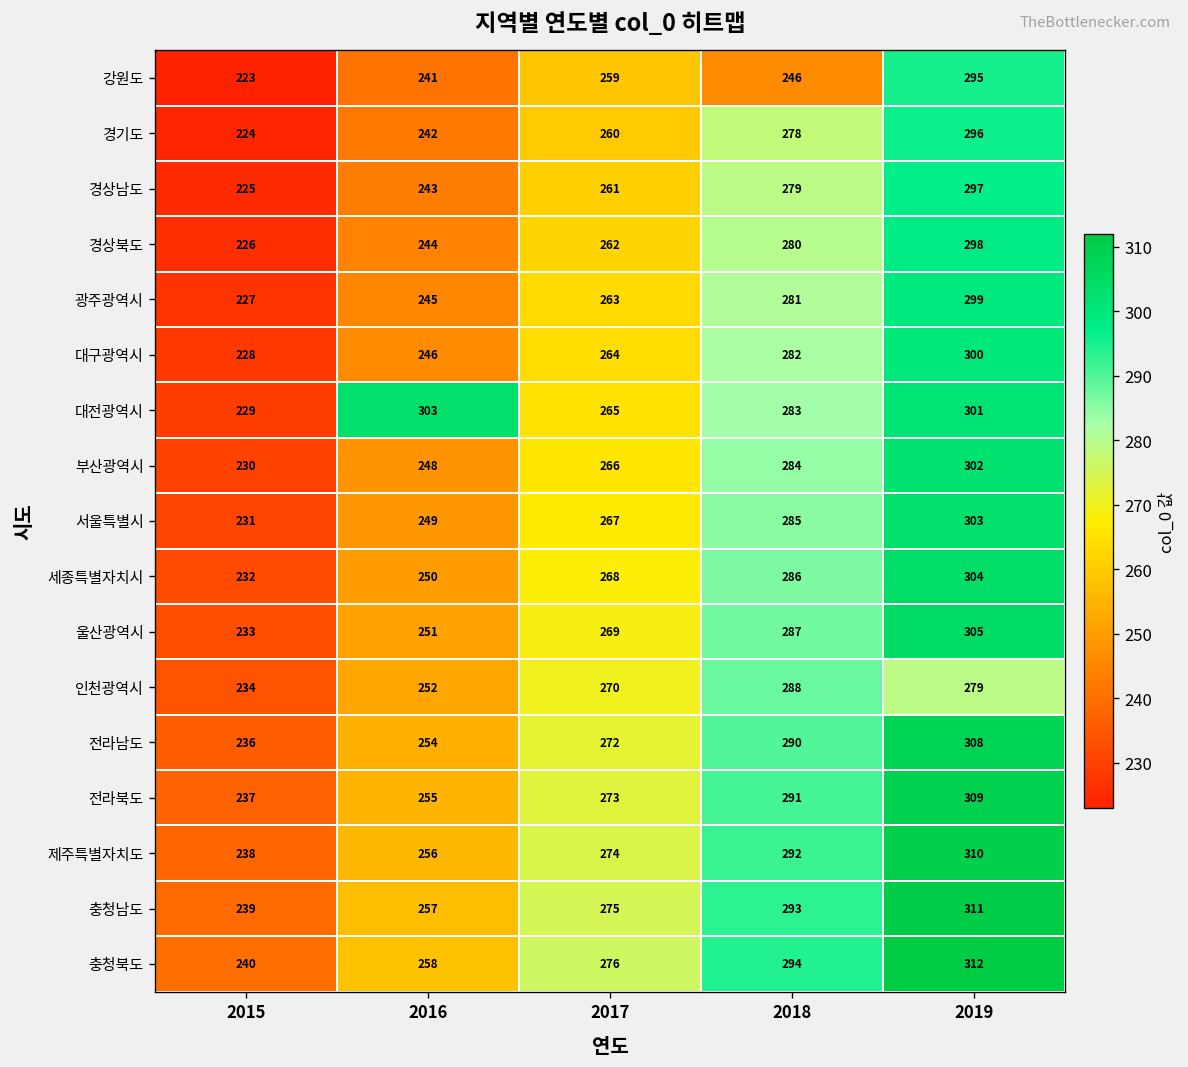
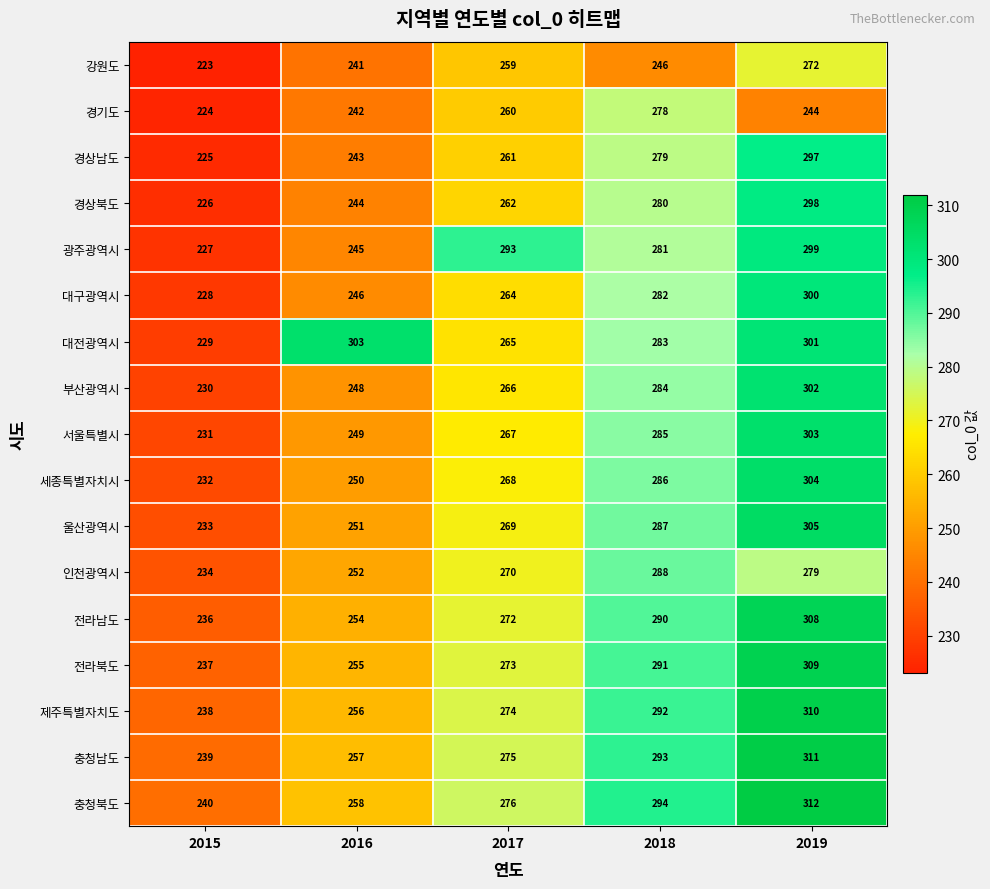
  {
    "강원도": {
      "2015": 223,
      "2016": 241,
      "2017": 259,
      "2018": 246,
-     "2019": 295
+     "2019": 272
    },
    "경기도": {
      "2015": 224,
      "2016": 242,
      "2017": 260,
      "2018": 278,
-     "2019": 296
+     "2019": 244
    },
    "경상남도": {
      "2015": 225,
      "2016": 243,
      "2017": 261,
      "2018": 279,
      "2019": 297
    },
    "경상북도": {
      "2015": 226,
      "2016": 244,
      "2017": 262,
      "2018": 280,
      "2019": 298
    },
    "광주광역시": {
      "2015": 227,
      "2016": 245,
-     "2017": 263,
+     "2017": 293,
      "2018": 281,
      "2019": 299
    },
    "대구광역시": {
      "2015": 228,
      "2016": 246,
      "2017": 264,
      "2018": 282,
      "2019": 300
    },
    "대전광역시": {
      "2015": 229,
      "2016": 303,
      "2017": 265,
      "2018": 283,
      "2019": 301
    },
    "부산광역시": {
      "2015": 230,
      "2016": 248,
      "2017": 266,
      "2018": 284,
      "2019": 302
    },
    "서울특별시": {
      "2015": 231,
      "2016": 249,
      "2017": 267,
      "2018": 285,
      "2019": 303
    },
    "세종특별자치시": {
      "2015": 232,
      "2016": 250,
      "2017": 268,
      "2018": 286,
      "2019": 304
    },
    "울산광역시": {
      "2015": 233,
      "2016": 251,
      "2017": 269,
      "2018": 287,
      "2019": 305
    },
    "인천광역시": {
      "2015": 234,
      "2016": 252,
      "2017": 270,
      "2018": 288,
      "2019": 279
    },
    "전라남도": {
      "2015": 236,
      "2016": 254,
      "2017": 272,
      "2018": 290,
      "2019": 308
    },
    "전라북도": {
      "2015": 237,
      "2016": 255,
      "2017": 273,
      "2018": 291,
      "2019": 309
    },
    "제주특별자치도": {
      "2015": 238,
      "2016": 256,
      "2017": 274,
      "2018": 292,
      "2019": 310
    },
    "충청남도": {
      "2015": 239,
      "2016": 257,
      "2017": 275,
      "2018": 293,
      "2019": 311
    },
    "충청북도": {
      "2015": 240,
      "2016": 258,
      "2017": 276,
      "2018": 294,
      "2019": 312
    }
  }
